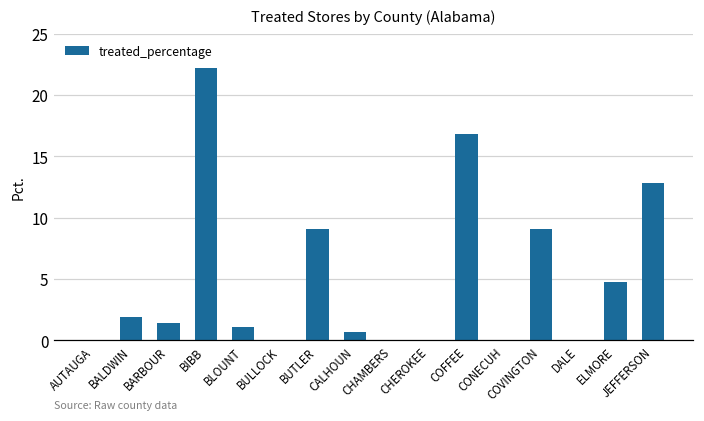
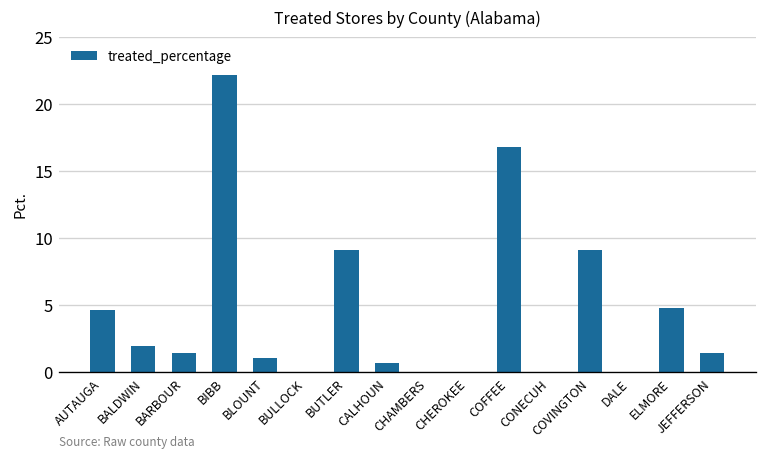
  {
-   "AUTAUGA": 0.0,
+   "AUTAUGA": 4.6,
    "BALDWIN": 1.9,
    "BARBOUR": 1.4,
    "BIBB": 22.2,
    "BLOUNT": 1.1,
    "BULLOCK": 0.0,
    "BUTLER": 9.1,
    "CALHOUN": 0.7,
    "CHAMBERS": 0.0,
    "CHEROKEE": 0.0,
    "COFFEE": 16.8,
    "CONECUH": 0.0,
    "COVINGTON": 9.1,
    "DALE": 0.0,
    "ELMORE": 4.8,
-   "JEFFERSON": 12.8
+   "JEFFERSON": 1.5
  }
